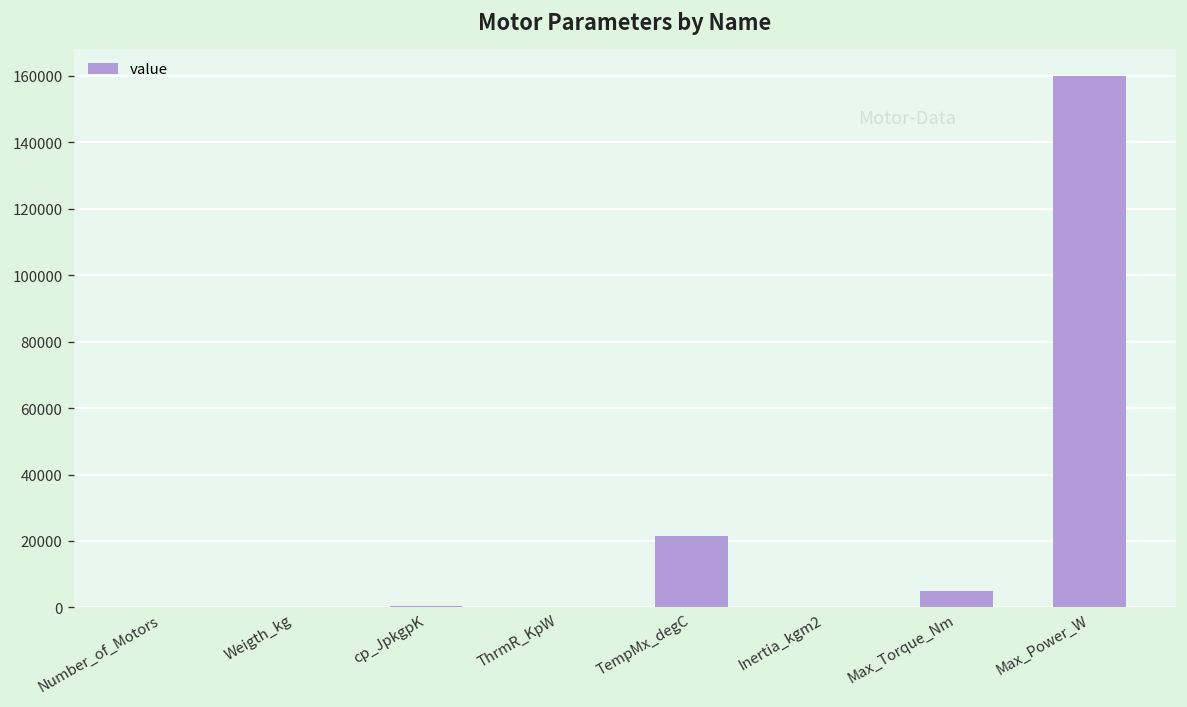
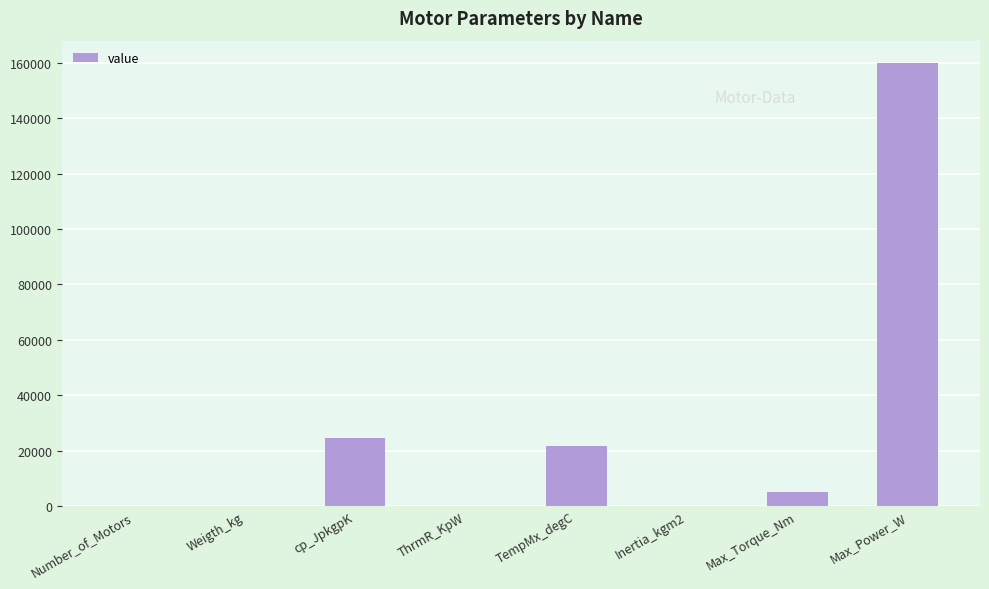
  {
-   "cp_JpkgpK": 0,
+   "cp_JpkgpK": 25000,
    "TempMx_degC": 22000,
    "Max_Torque_Nm": 5000,
    "Max_Power_W": 160000
  }
